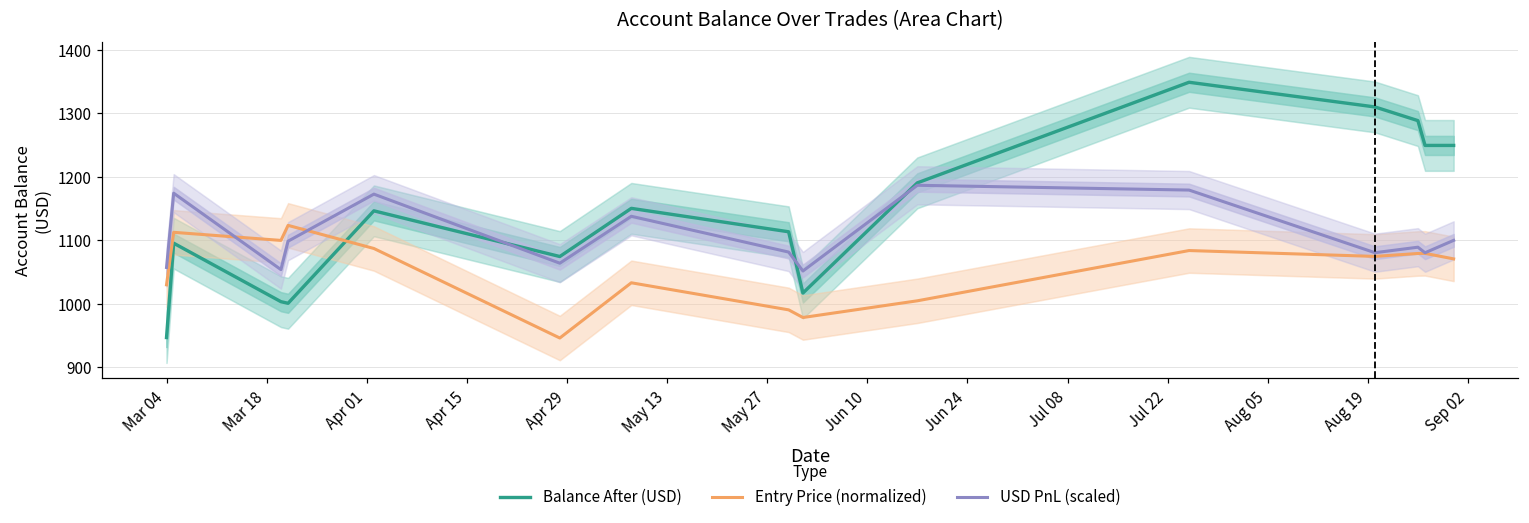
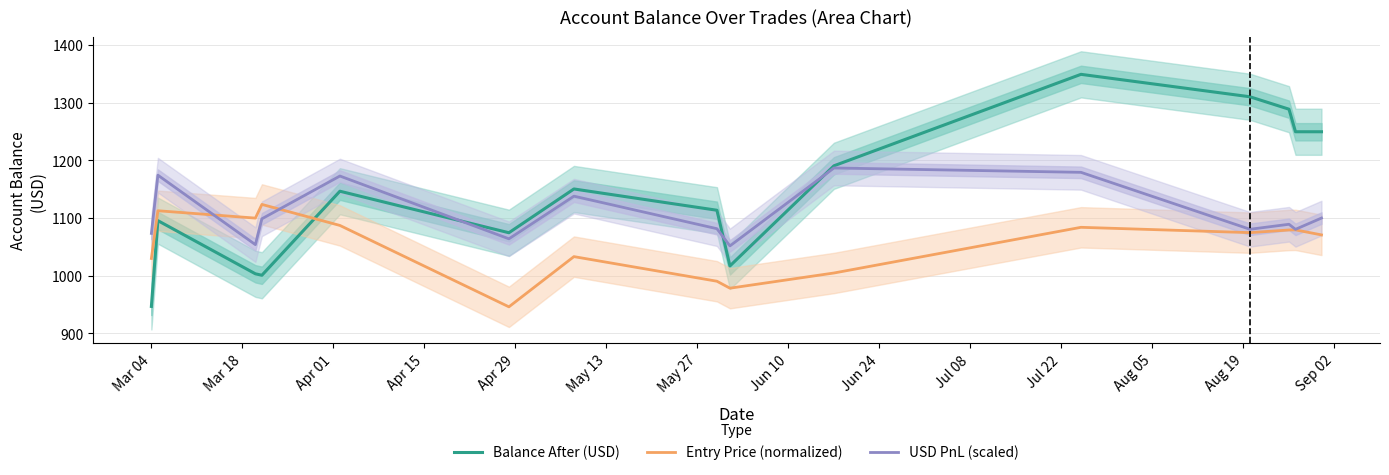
  {
    "Balance After (USD)": {
      "Mar 04": 950
    },
    "Entry Price (normalized)": {
      "Mar 04": 1030
    },
    "USD PnL (scaled)": {
-     "Mar 04": 1060
+     "Mar 04": 1070
    }
  }
